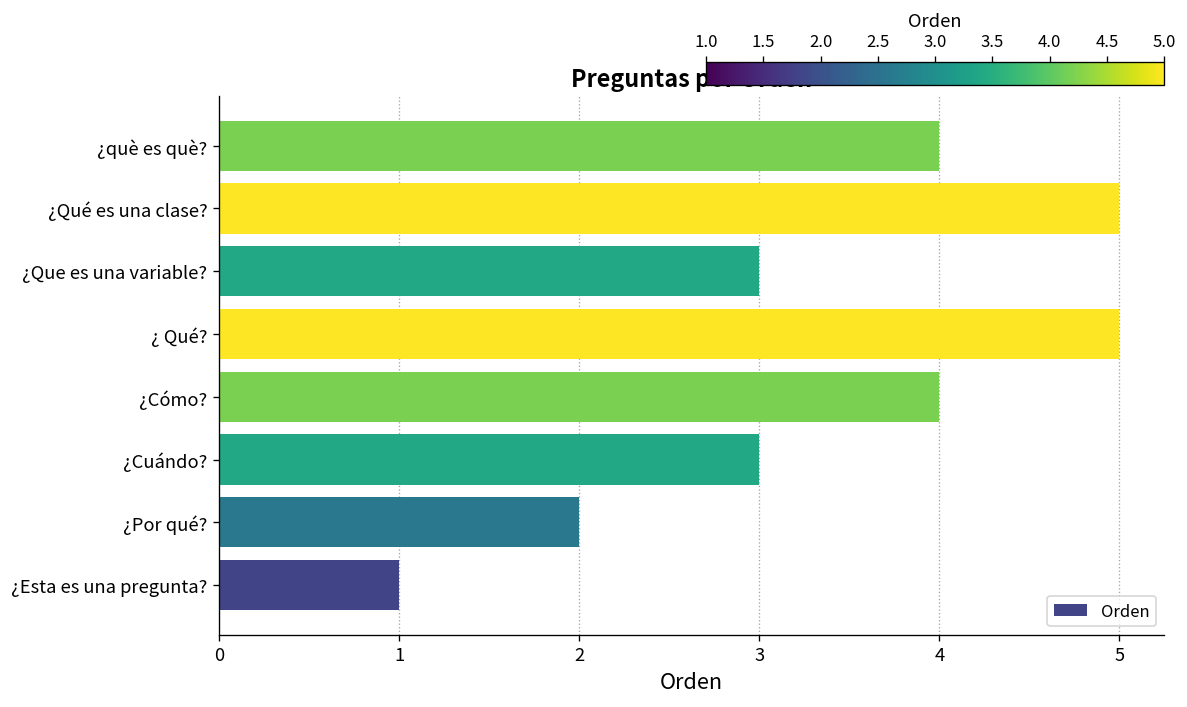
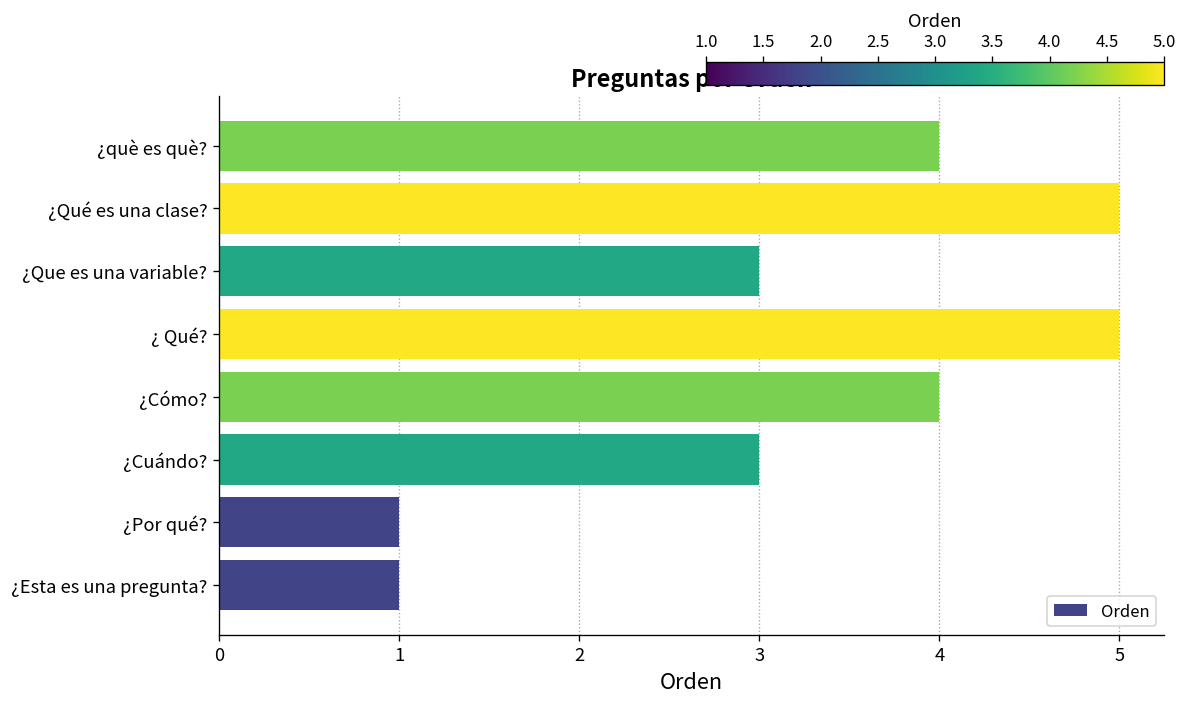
  {
    "¿què es què?": 4,
    "¿Qué es una clase?": 5,
    "¿Que es una variable?": 3,
    "¿ Qué?": 5,
    "¿Cómo?": 4,
    "¿Cuándo?": 3,
-   "¿Por qué?": 2,
+   "¿Por qué?": 1,
    "¿Esta es una pregunta?": 1
  }
